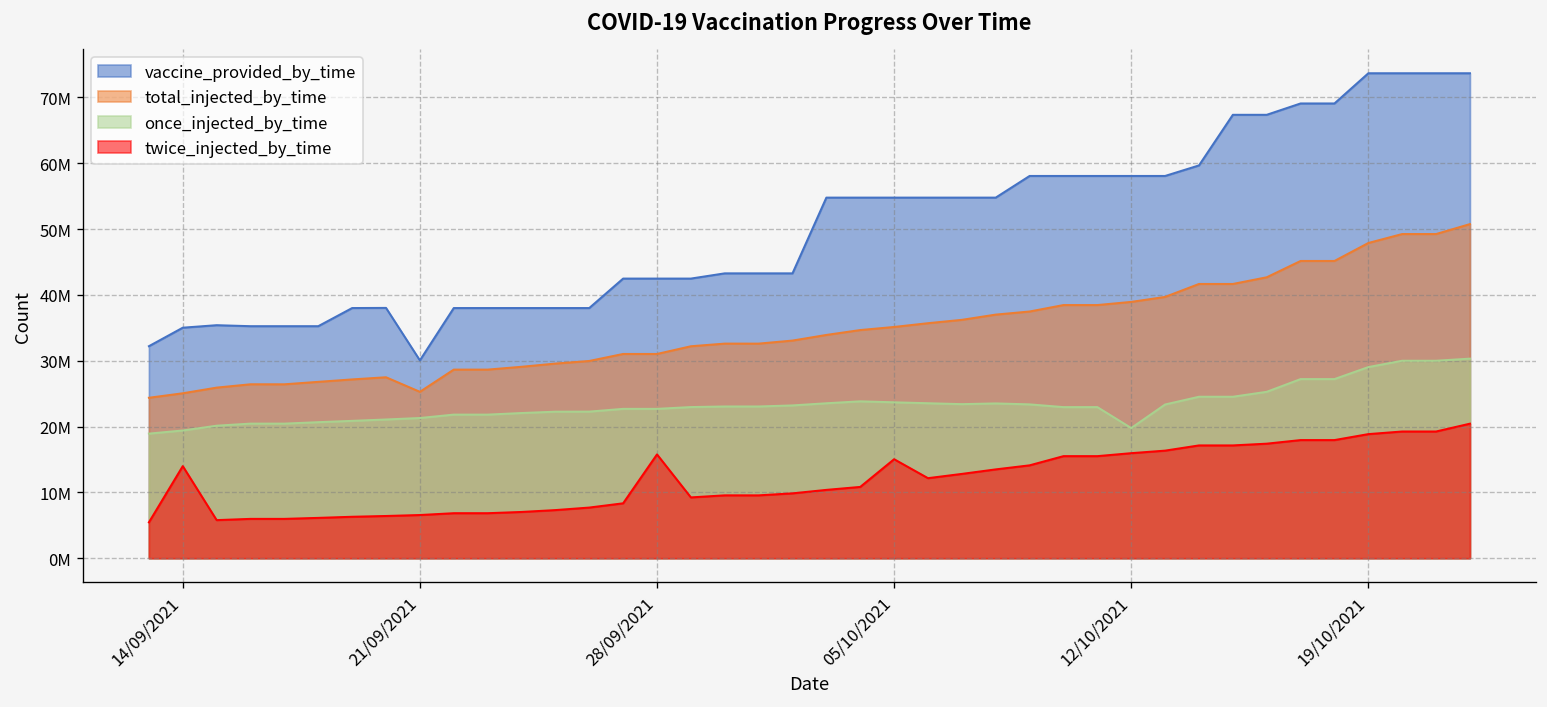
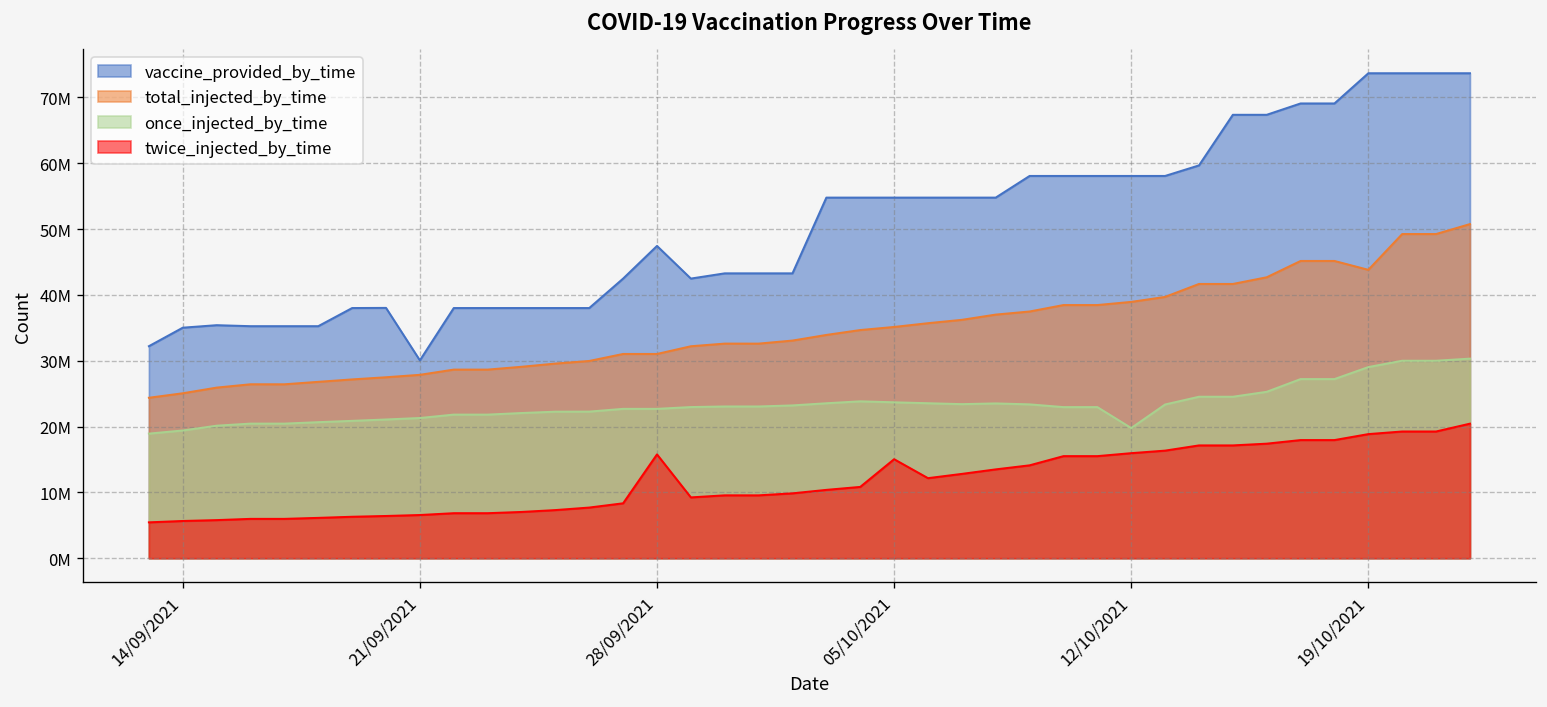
  {
    "vaccine_provided_by_time": {
      "14/09/2021": 35000000,
      "21/09/2021": 30000000,
-     "28/09/2021": 42000000,
+     "28/09/2021": 47000000,
      "05/10/2021": 55000000,
      "12/10/2021": 58000000,
      "19/10/2021": 74000000
    },
    "total_injected_by_time": {
      "14/09/2021": 25000000,
-     "21/09/2021": 25000000,
+     "21/09/2021": 28000000,
      "28/09/2021": 31000000,
      "05/10/2021": 35000000,
      "12/10/2021": 39000000,
-     "19/10/2021": 48000000
+     "19/10/2021": 44000000
    },
    "once_injected_by_time": {
      "14/09/2021": 19000000,
      "21/09/2021": 21000000,
      "28/09/2021": 23000000,
      "05/10/2021": 24000000,
      "12/10/2021": 20000000,
      "19/10/2021": 29000000
    },
    "twice_injected_by_time": {
-     "14/09/2021": 14000000,
+     "14/09/2021": 6000000,
      "21/09/2021": 7000000,
      "28/09/2021": 16000000,
      "05/10/2021": 15000000,
      "12/10/2021": 16000000,
      "19/10/2021": 19000000
    }
  }
